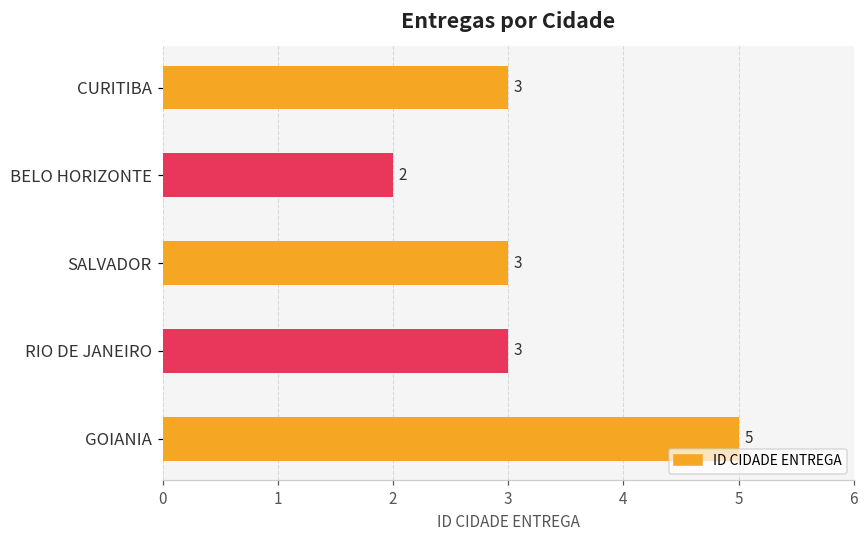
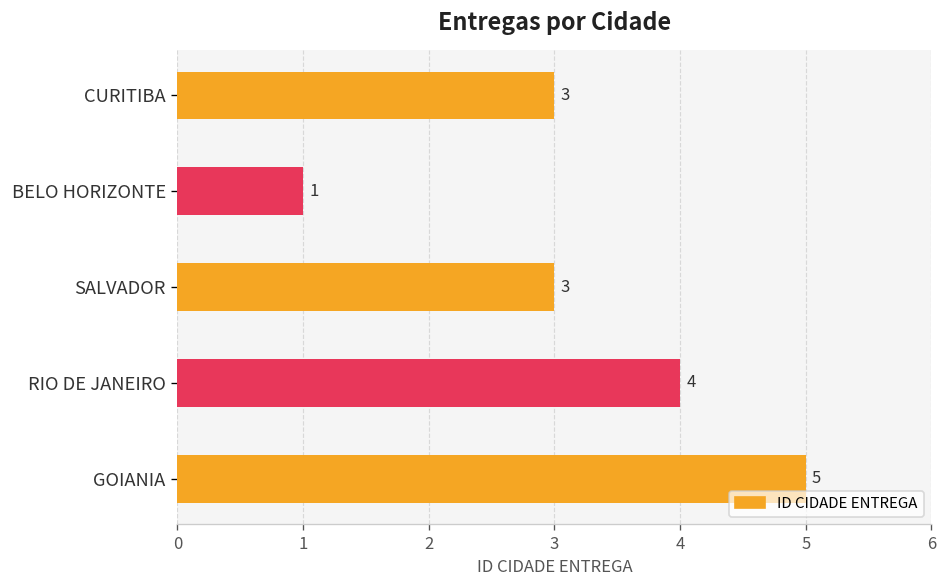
  {
    "CURITIBA": 3,
-   "BELO HORIZONTE": 2,
+   "BELO HORIZONTE": 1,
    "SALVADOR": 3,
-   "RIO DE JANEIRO": 3,
+   "RIO DE JANEIRO": 4,
    "GOIANIA": 5
  }
